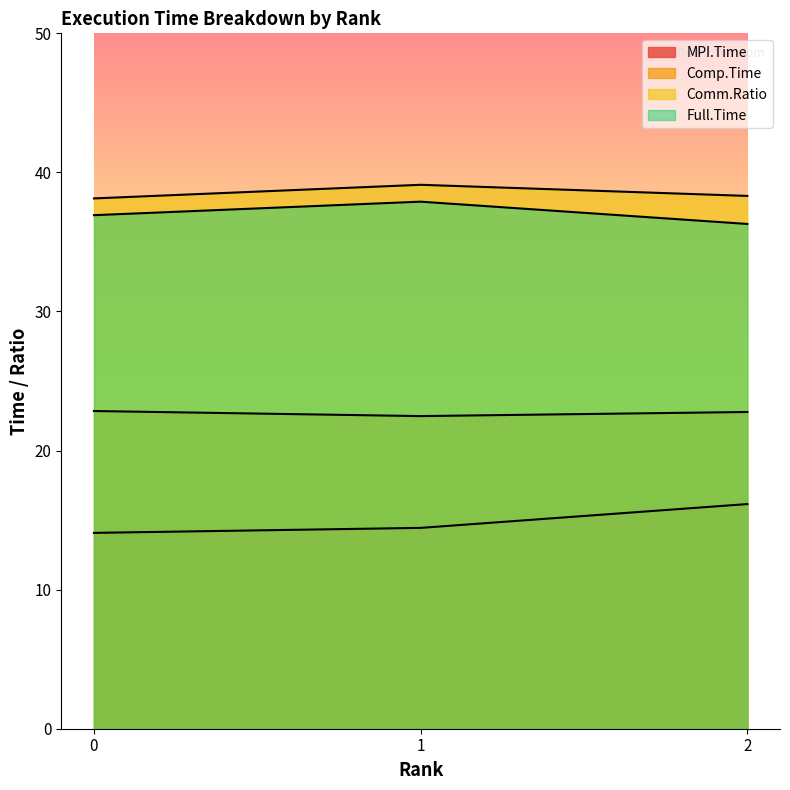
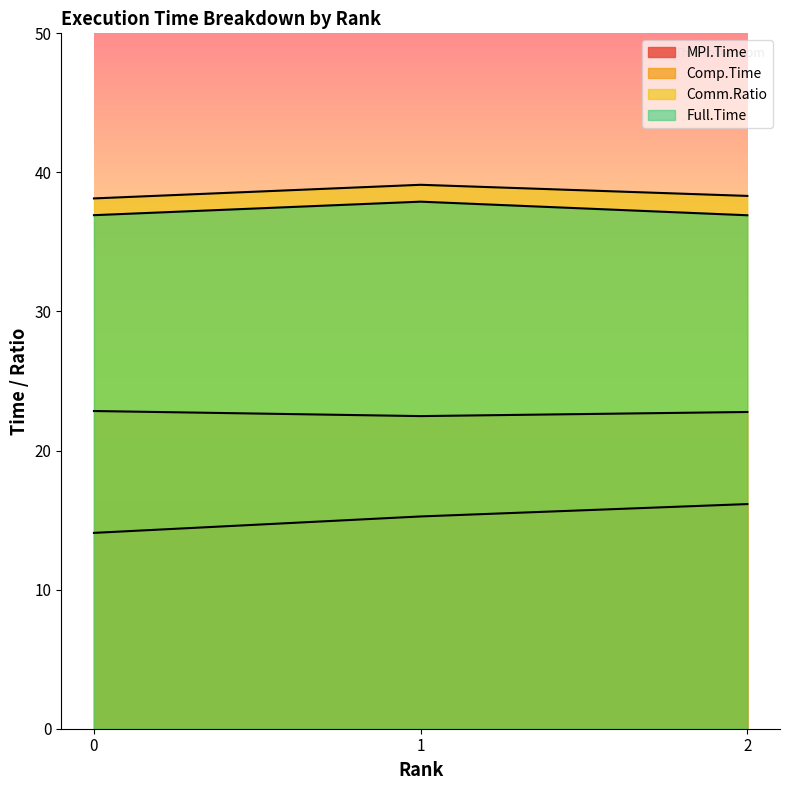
  {
    "MPI.Time": {
      "0": 14.1,
-     "1": 14.4,
+     "1": 15.3,
      "2": 16.2
    },
    "Full.Time": {
      "0": 36.9,
      "1": 37.9,
-     "2": 36.3
+     "2": 36.9
    }
  }
